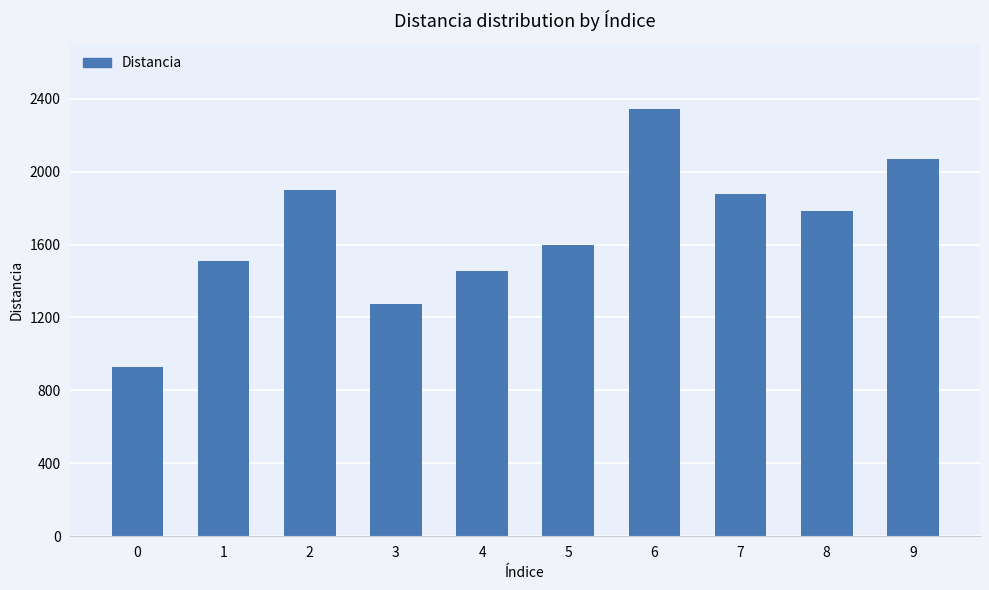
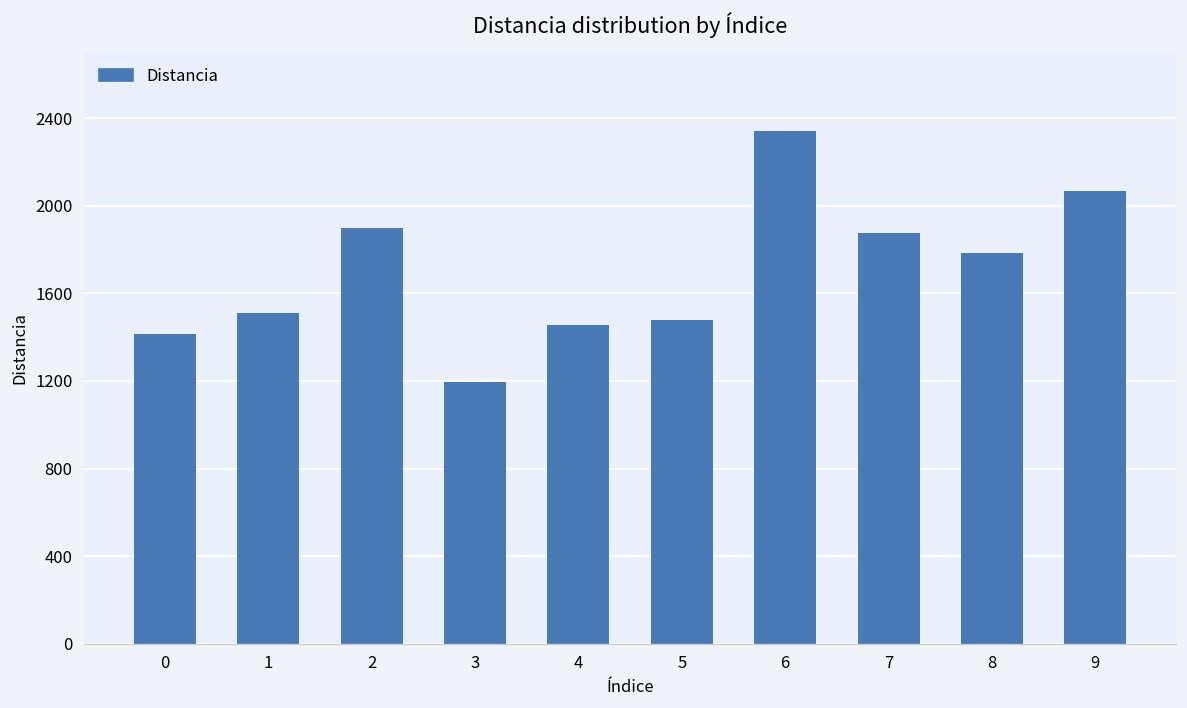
  {
-   "0": 930,
+   "0": 1410,
    "1": 1510,
    "2": 1900,
-   "3": 1280,
+   "3": 1200,
    "4": 1450,
-   "5": 1600,
+   "5": 1480,
    "6": 2340,
    "7": 1880,
    "8": 1790,
    "9": 2070
  }
